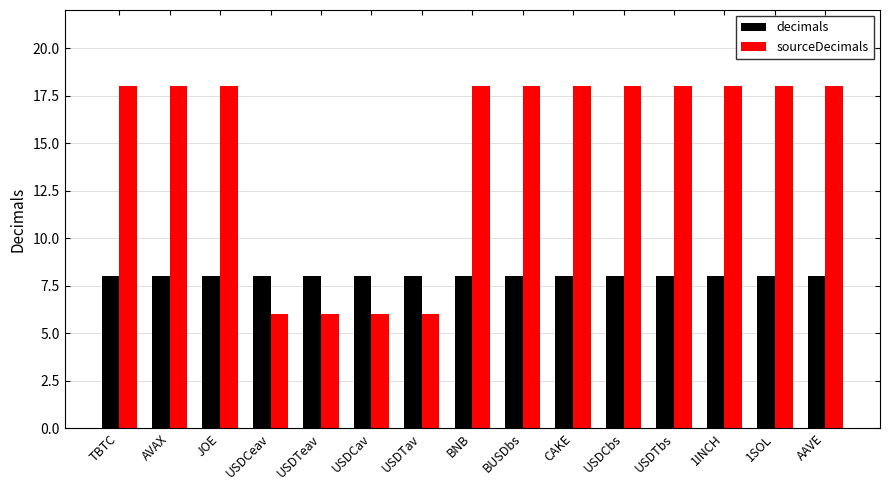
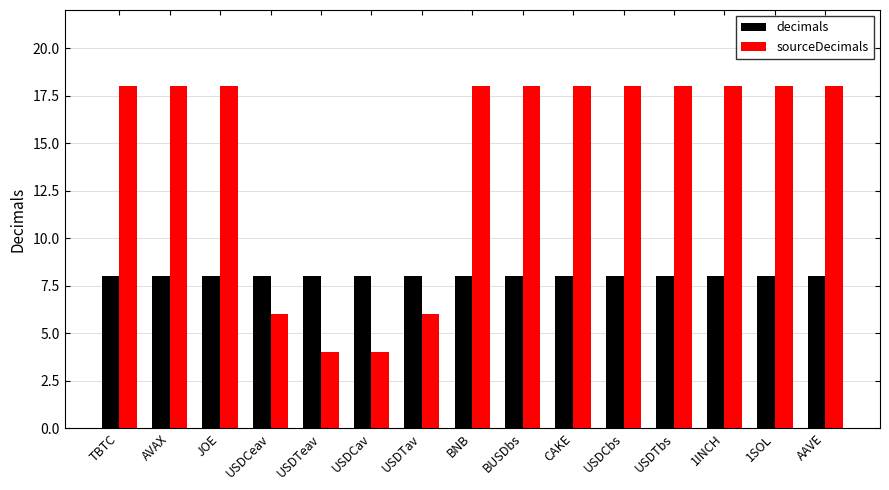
  {
    "decimals": {
      "TBTC": 8,
      "AVAX": 8,
      "JOE": 8,
      "USDCeav": 8,
      "USDTeav": 8,
      "USDCav": 8,
      "USDTav": 8,
      "BNB": 8,
      "BUSDbs": 8,
      "CAKE": 8,
      "USDCbs": 8,
      "USDTbs": 8,
      "1INCH": 8,
      "1SOL": 8,
      "AAVE": 8
    },
    "sourceDecimals": {
      "TBTC": 18,
      "AVAX": 18,
      "JOE": 18,
      "USDCeav": 6,
-     "USDTeav": 6,
-     "USDCav": 6,
+     "USDTeav": 4,
+     "USDCav": 4,
      "USDTav": 6,
      "BNB": 18,
      "BUSDbs": 18,
      "CAKE": 18,
      "USDCbs": 18,
      "USDTbs": 18,
      "1INCH": 18,
      "1SOL": 18,
      "AAVE": 18
    }
  }
